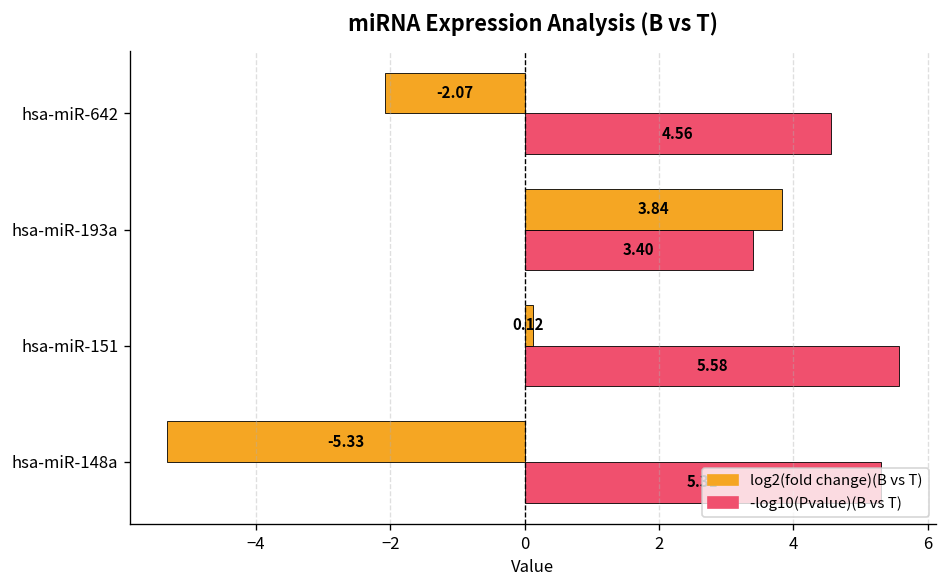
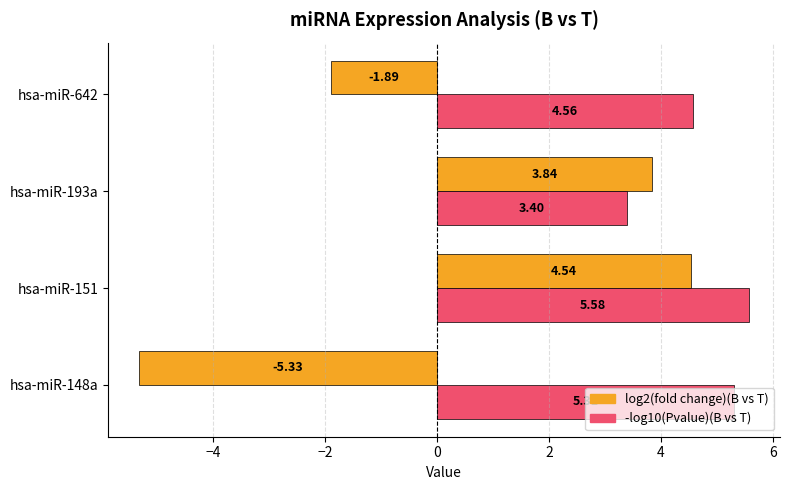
  {
    "log2(fold change)(B vs T)": {
-     "hsa-miR-642": -2.07,
+     "hsa-miR-642": -1.89,
      "hsa-miR-193a": 3.84,
-     "hsa-miR-151": 0.12,
+     "hsa-miR-151": 4.54,
      "hsa-miR-148a": -5.33
    },
    "-log10(Pvalue)(B vs T)": {
      "hsa-miR-642": 4.56,
      "hsa-miR-193a": 3.40,
      "hsa-miR-151": 5.58
    }
  }
